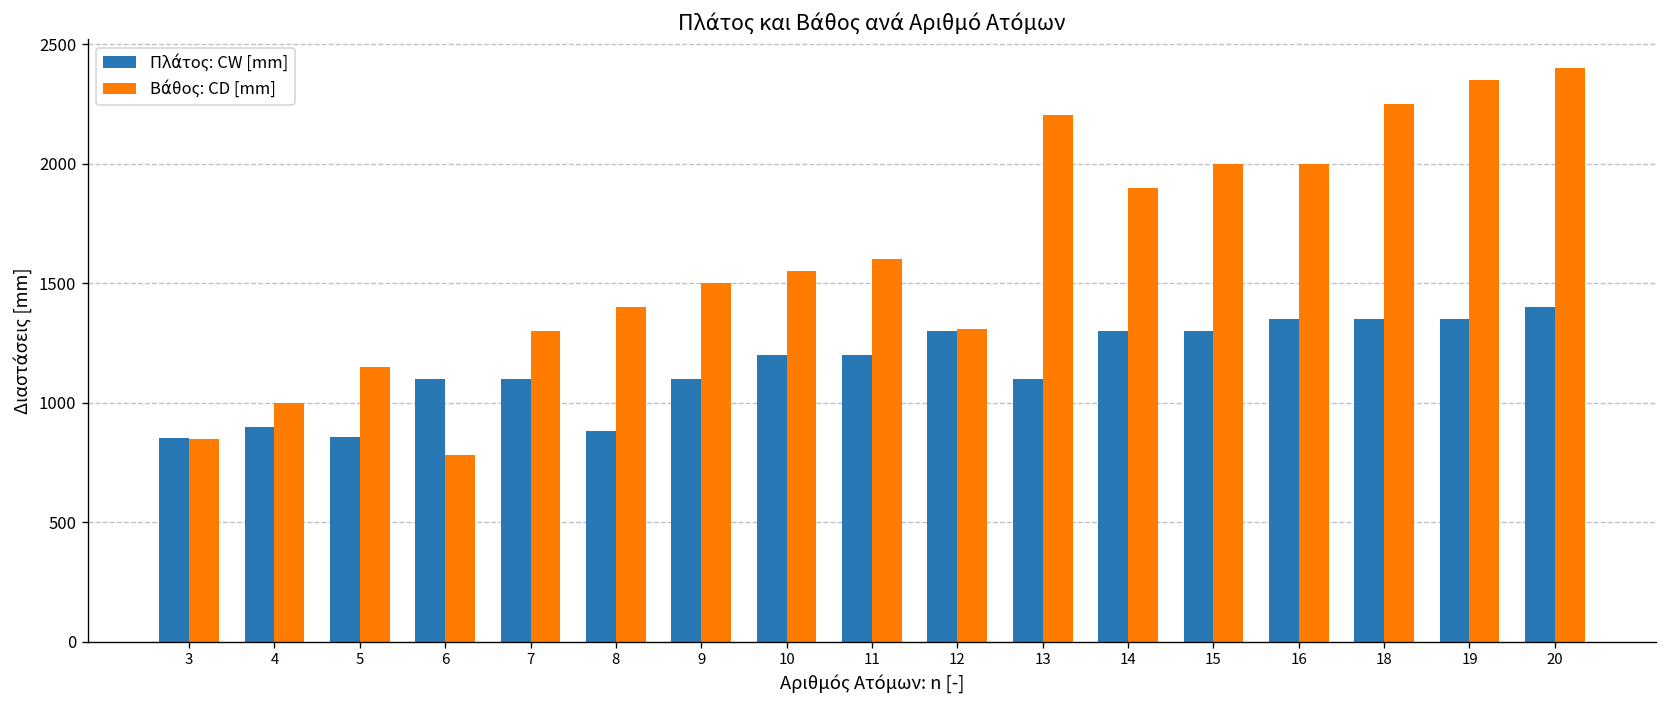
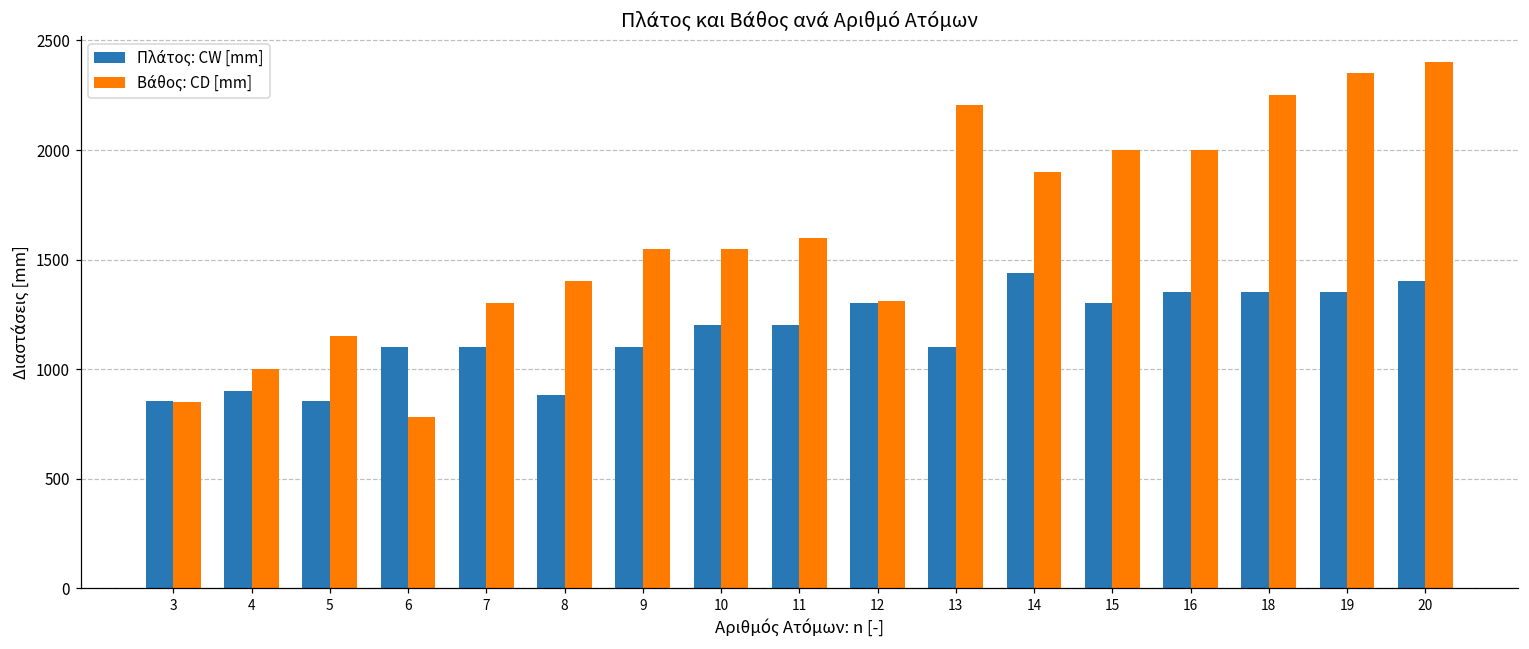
  {
    "Πλάτος: CW [mm]": {
      "3": 850,
      "4": 900,
      "5": 860,
      "6": 1100,
      "7": 1100,
      "8": 880,
      "9": 1100,
      "10": 1200,
      "11": 1200,
      "12": 1300,
      "13": 1100,
-     "14": 1300,
+     "14": 1440,
      "15": 1300,
      "16": 1350,
      "18": 1350,
      "19": 1350,
      "20": 1400
    },
    "Βάθος: CD [mm]": {
      "3": 850,
      "4": 1000,
      "5": 1150,
      "6": 780,
      "7": 1300,
      "8": 1400,
-     "9": 1500,
+     "9": 1550,
      "10": 1550,
      "11": 1600,
      "12": 1310,
      "13": 2210,
      "14": 1900,
      "15": 2000,
      "16": 2000,
      "18": 2250,
      "19": 2350,
      "20": 2400
    }
  }
